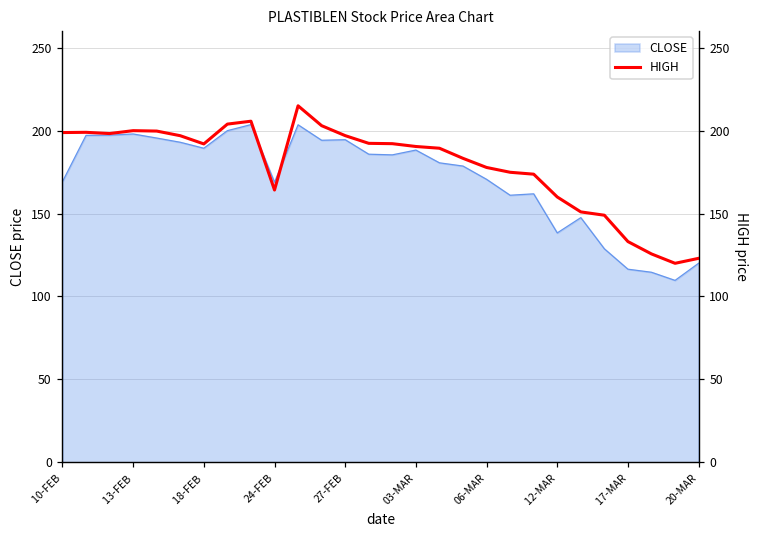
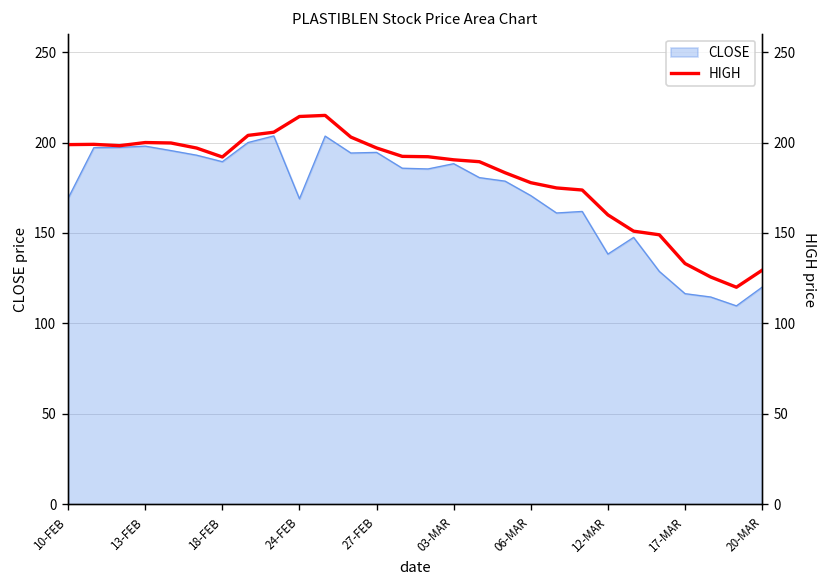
  {
    "CLOSE": {
      "10-FEB": 169,
      "13-FEB": 198,
      "18-FEB": 189,
      "24-FEB": 169,
      "27-FEB": 195,
      "03-MAR": 188,
      "06-MAR": 171,
      "12-MAR": 138,
      "17-MAR": 116,
      "20-MAR": 120
    },
    "HIGH": {
      "10-FEB": 199,
      "13-FEB": 200,
      "18-FEB": 192,
-     "24-FEB": 164,
+     "24-FEB": 214,
      "27-FEB": 197,
      "03-MAR": 190,
      "06-MAR": 178,
      "12-MAR": 160,
      "17-MAR": 133,
-     "20-MAR": 123
+     "20-MAR": 129
    }
  }
